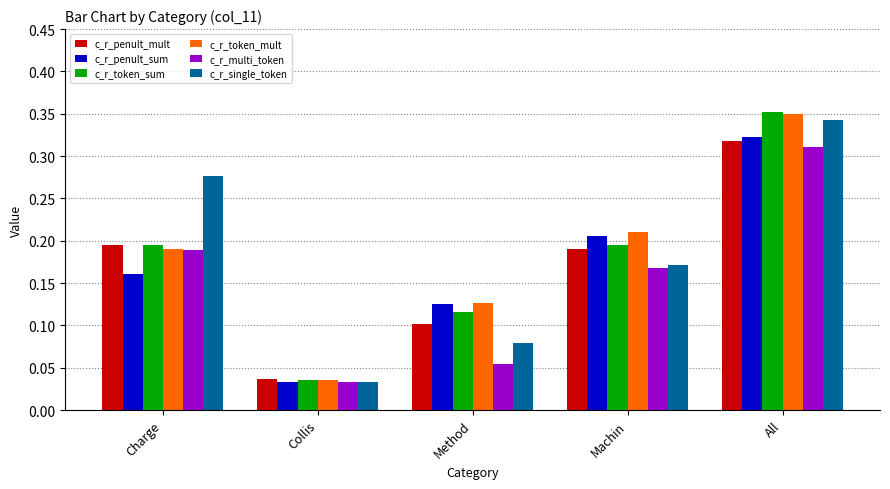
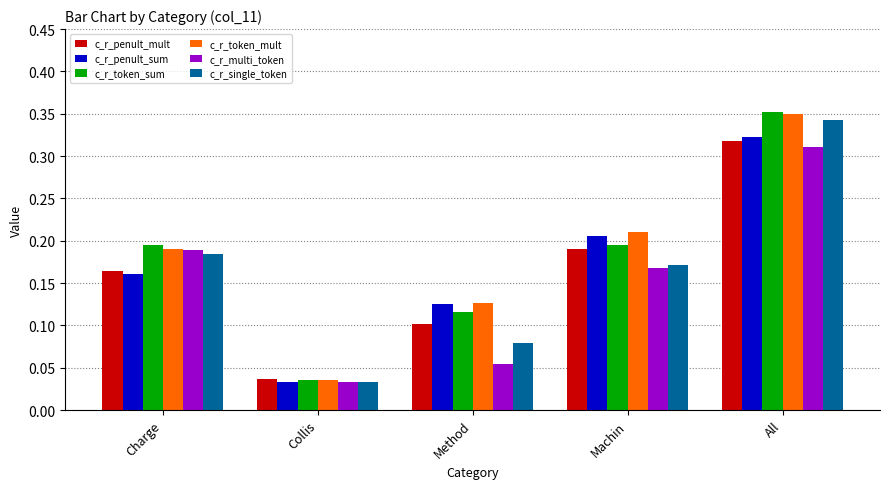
  {
    "c_r_penult_mult": {
-     "Charge": 0.20,
+     "Charge": 0.16,
      "Collis": 0.04,
      "Method": 0.10,
      "Machin": 0.19,
      "All": 0.32
    },
    "c_r_penult_sum": {
      "Charge": 0.16,
      "Collis": 0.03,
      "Method": 0.13,
      "Machin": 0.21,
      "All": 0.32
    },
    "c_r_token_sum": {
      "Charge": 0.20,
      "Collis": 0.04,
      "Method": 0.12,
      "Machin": 0.19,
      "All": 0.35
    },
    "c_r_token_mult": {
      "Charge": 0.19,
      "Collis": 0.04,
      "Method": 0.13,
      "Machin": 0.21,
      "All": 0.35
    },
    "c_r_multi_token": {
      "Charge": 0.19,
      "Collis": 0.03,
      "Method": 0.05,
      "Machin": 0.17,
      "All": 0.31
    },
    "c_r_single_token": {
-     "Charge": 0.28,
+     "Charge": 0.18,
      "Collis": 0.03,
      "Method": 0.08,
      "Machin": 0.17,
      "All": 0.34
    }
  }
